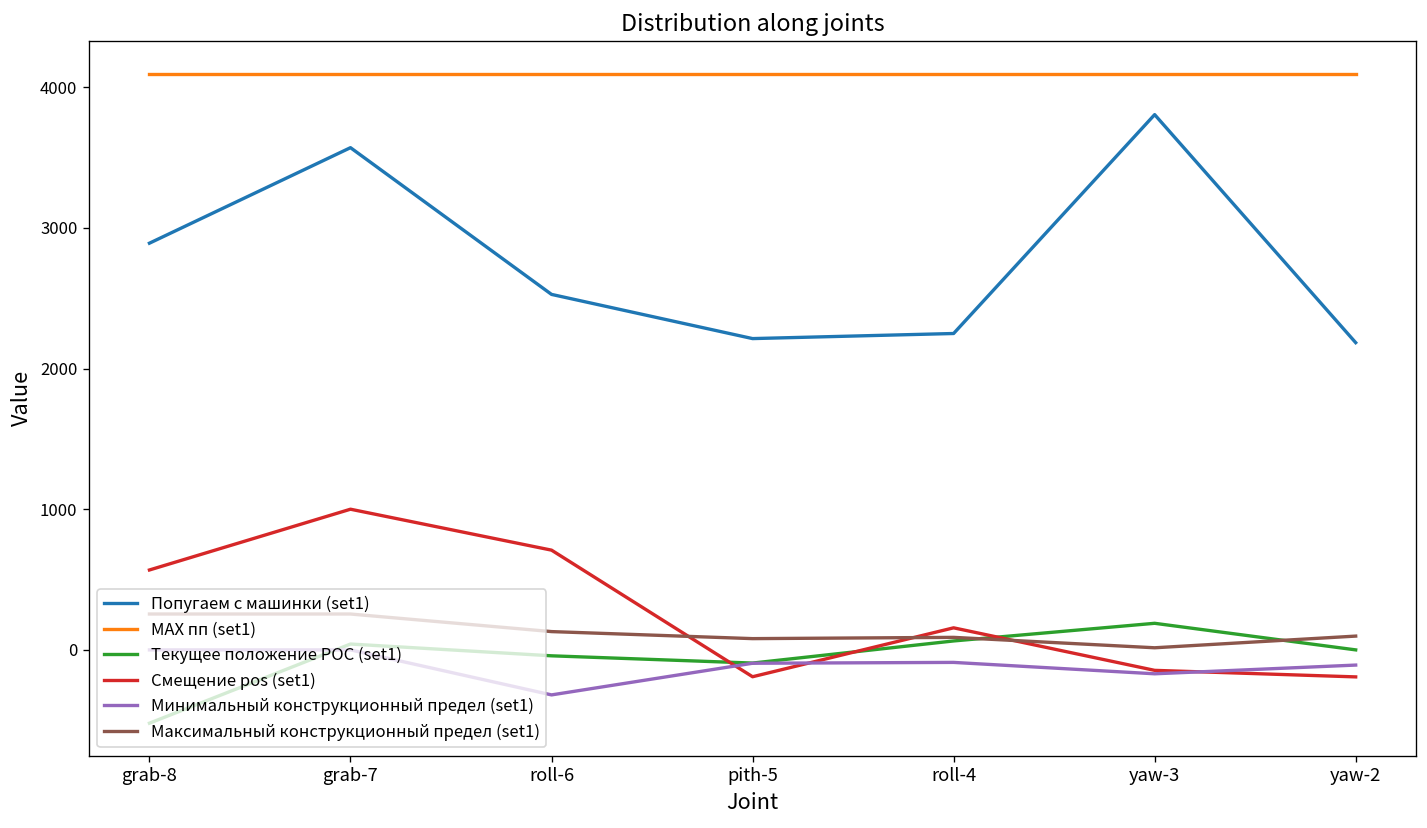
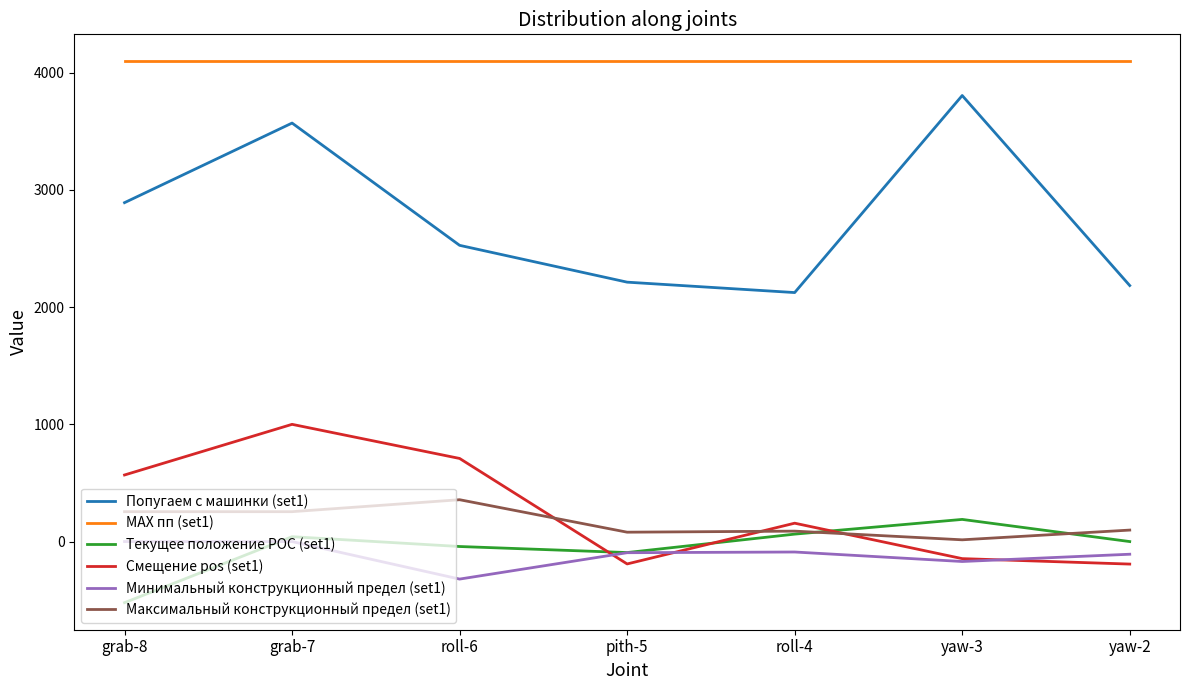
  {
    "Попугаем с машинки (set1)": {
      "grab-8": 2890,
      "grab-7": 3570,
      "roll-6": 2530,
      "pith-5": 2210,
-     "roll-4": 2250,
+     "roll-4": 2120,
      "yaw-3": 3800,
      "yaw-2": 2180
    },
    "MAX пп (set1)": {
      "grab-8": 4100,
      "grab-7": 4100,
      "roll-6": 4100,
      "pith-5": 4100,
      "roll-4": 4100,
      "yaw-3": 4100,
      "yaw-2": 4100
    },
    "Текущее положение РОС (set1)": {
      "roll-6": -40,
      "roll-4": 60,
      "yaw-3": 190,
      "yaw-2": 0
    },
    "Смещение pos (set1)": {
      "grab-8": 570,
      "grab-7": 1000,
      "roll-6": 710,
      "pith-5": -190,
      "roll-4": 160,
      "yaw-3": -150,
      "yaw-2": -190
    },
    "Минимальный конструкционный предел (set1)": {
      "roll-6": -320,
      "roll-4": -90,
      "yaw-3": -170,
      "yaw-2": -110
    },
    "Максимальный конструкционный предел (set1)": {
-     "roll-6": 130,
+     "roll-6": 360,
      "pith-5": 80,
      "roll-4": 90,
      "yaw-3": 20,
      "yaw-2": 100
    }
  }
